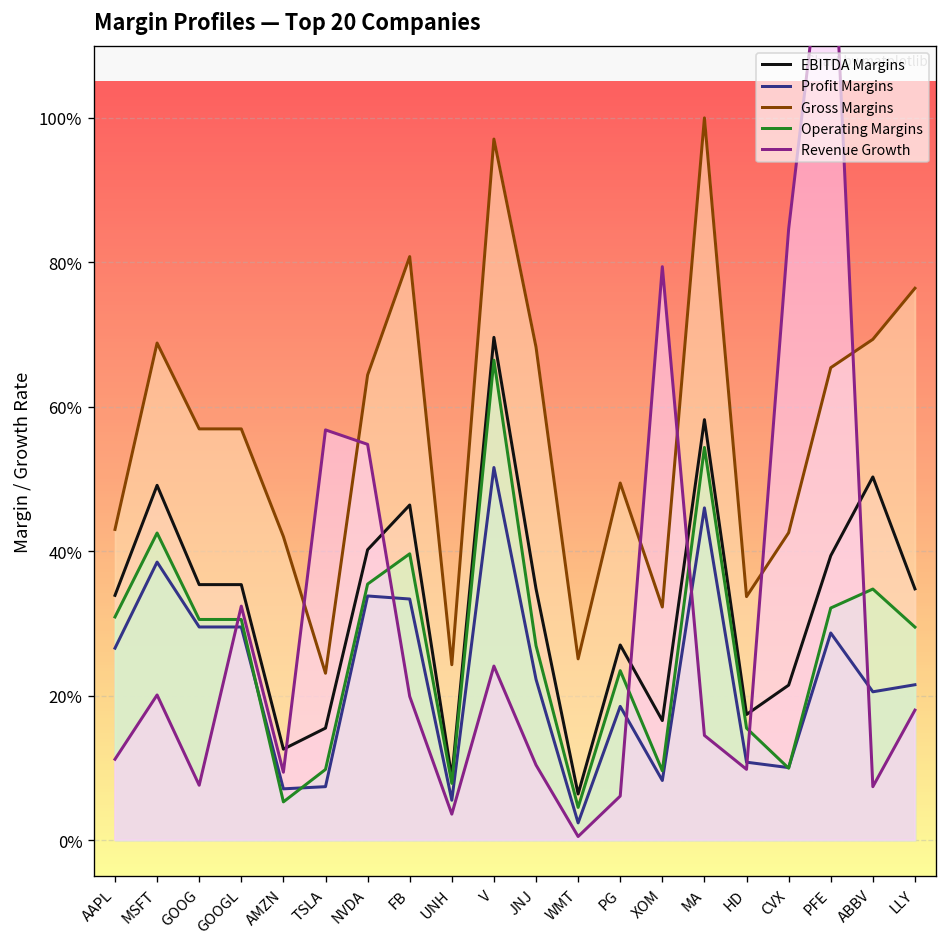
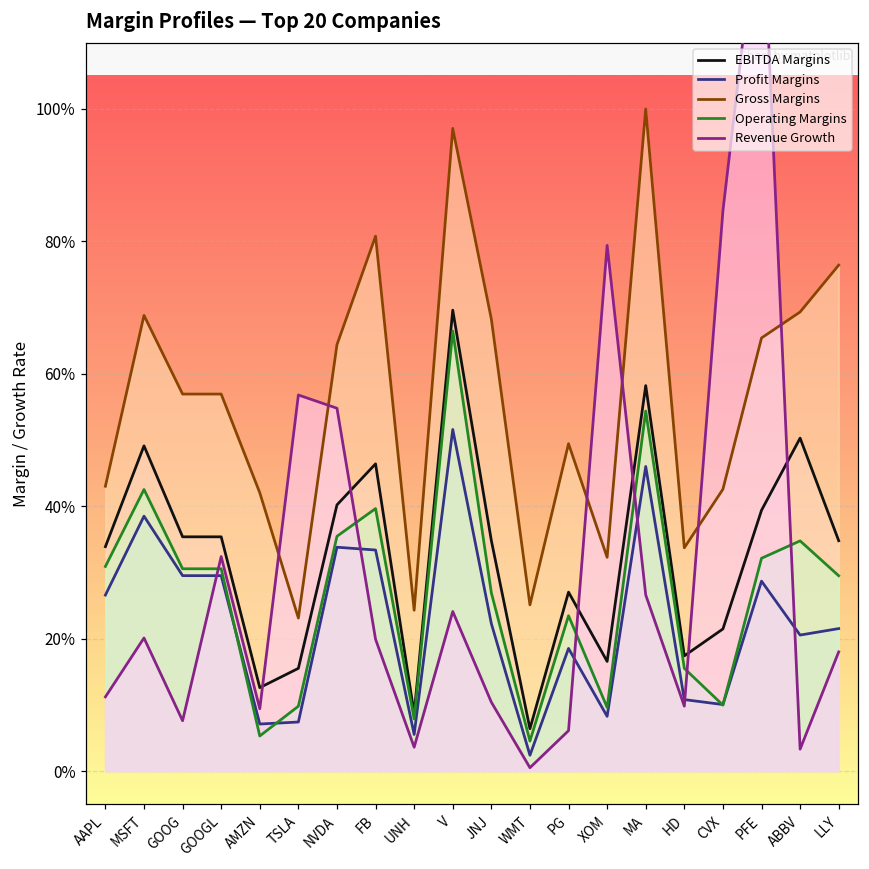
  {
    "EBITDA Margins": {
      "AAPL": "34%",
      "MSFT": "49%",
      "GOOG": "35%",
      "GOOGL": "35%",
      "AMZN": "13%",
      "TSLA": "16%",
      "NVDA": "40%",
      "FB": "46%",
      "UNH": "9%",
      "V": "70%",
      "JNJ": "35%",
      "WMT": "6%",
      "PG": "27%",
      "XOM": "17%",
      "MA": "58%",
      "HD": "17%",
      "CVX": "21%",
      "PFE": "39%",
      "ABBV": "50%",
      "LLY": "35%"
    },
    "Profit Margins": {
      "AAPL": "27%",
      "MSFT": "38%",
      "GOOG": "30%",
      "GOOGL": "30%",
      "AMZN": "7%",
      "TSLA": "7%",
      "NVDA": "34%",
      "FB": "33%",
      "UNH": "6%",
      "V": "52%",
      "JNJ": "22%",
      "WMT": "2%",
      "PG": "19%",
      "XOM": "8%",
      "MA": "46%",
      "HD": "11%",
      "PFE": "29%",
      "ABBV": "21%",
      "LLY": "22%"
    },
    "Gross Margins": {
      "AAPL": "43%",
      "MSFT": "69%",
      "GOOG": "57%",
      "GOOGL": "57%",
      "AMZN": "42%",
      "TSLA": "23%",
      "NVDA": "64%",
      "FB": "81%",
      "UNH": "24%",
      "V": "97%",
      "JNJ": "68%",
      "WMT": "25%",
      "PG": "49%",
      "XOM": "32%",
      "MA": "100%",
      "HD": "34%",
      "CVX": "43%",
      "PFE": "65%",
      "ABBV": "69%",
      "LLY": "76%"
    },
    "Operating Margins": {
      "AAPL": "31%",
      "MSFT": "43%",
      "GOOG": "31%",
      "GOOGL": "31%",
      "AMZN": "5%",
      "TSLA": "10%",
      "NVDA": "35%",
      "FB": "40%",
      "UNH": "8%",
      "V": "66%",
      "JNJ": "27%",
      "WMT": "5%",
      "PG": "23%",
      "XOM": "10%",
      "MA": "54%",
      "HD": "16%",
      "PFE": "32%",
      "ABBV": "35%",
      "LLY": "29%"
    },
    "Revenue Growth": {
      "AAPL": "11%",
      "MSFT": "20%",
      "GOOG": "8%",
      "GOOGL": "32%",
      "AMZN": "9%",
      "TSLA": "57%",
      "NVDA": "55%",
      "FB": "20%",
      "UNH": "4%",
      "V": "24%",
      "JNJ": "10%",
      "WMT": "1%",
      "PG": "6%",
      "XOM": "79%",
-     "MA": "14%",
+     "MA": "27%",
      "HD": "10%",
      "CVX": "85%",
-     "ABBV": "7%",
+     "ABBV": "3%",
      "LLY": "18%"
    }
  }
